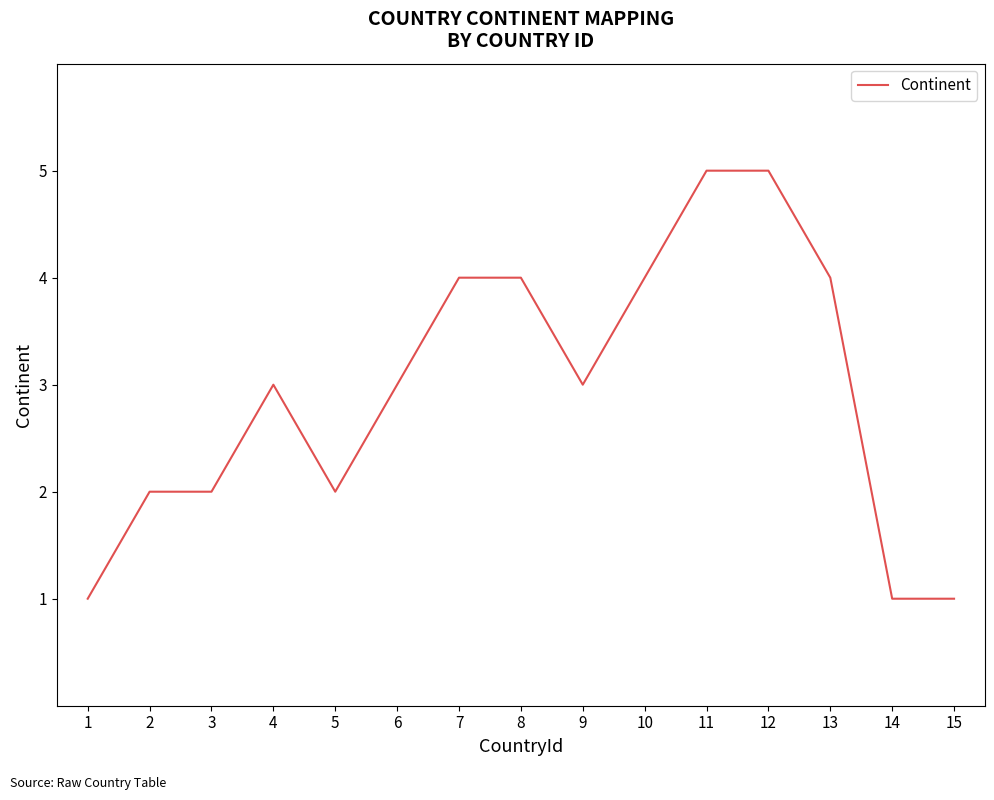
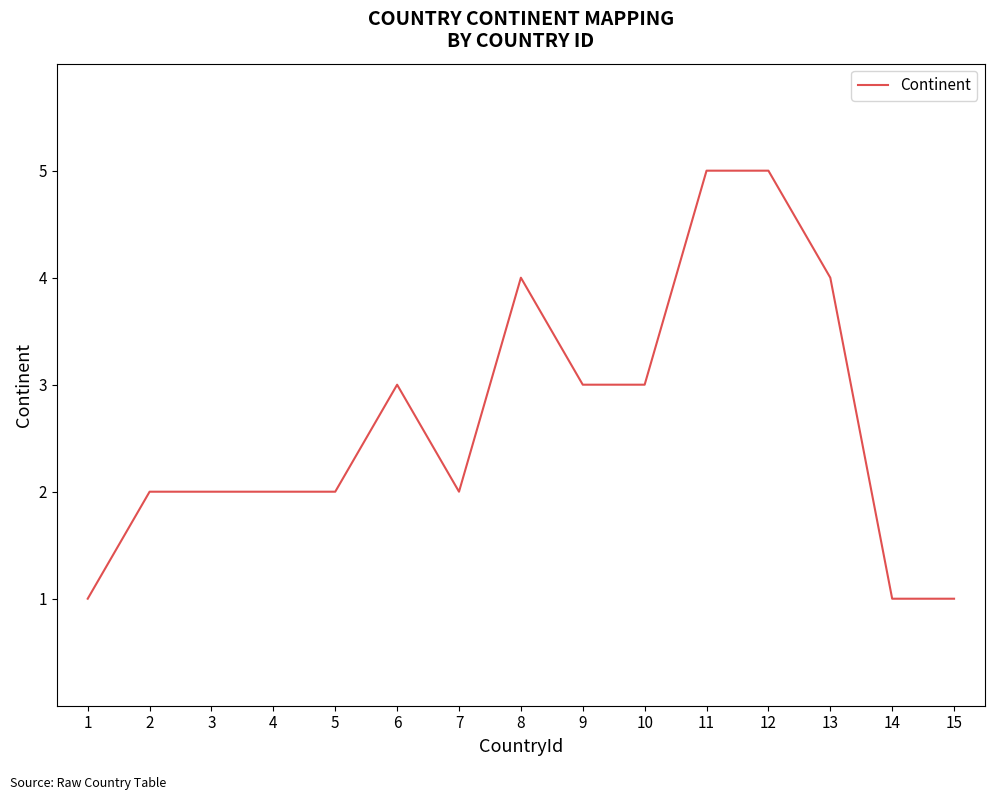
  {
    "1": 1,
    "2": 2,
    "3": 2,
-   "4": 3,
+   "4": 2,
    "5": 2,
    "6": 3,
-   "7": 4,
+   "7": 2,
    "8": 4,
    "9": 3,
-   "10": 4,
+   "10": 3,
    "11": 5,
    "12": 5,
    "13": 4,
    "14": 1,
    "15": 1
  }
